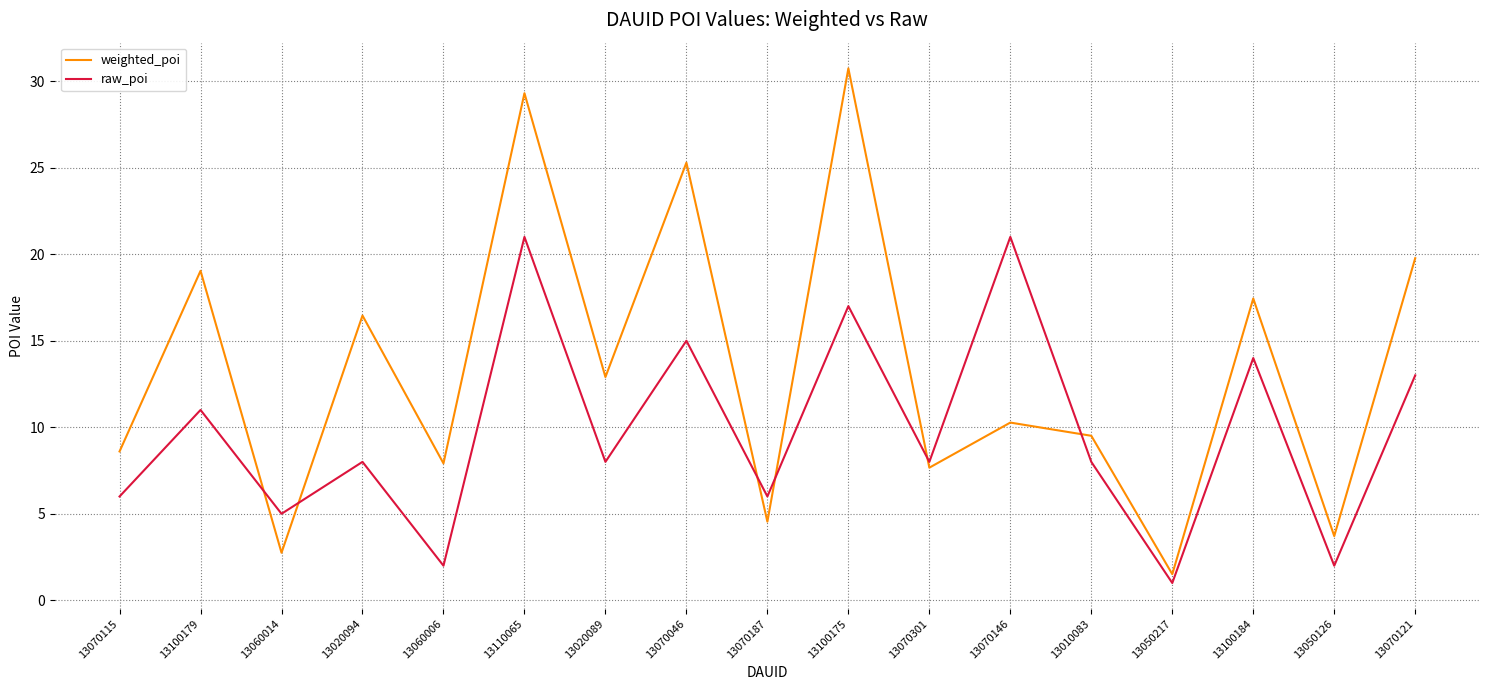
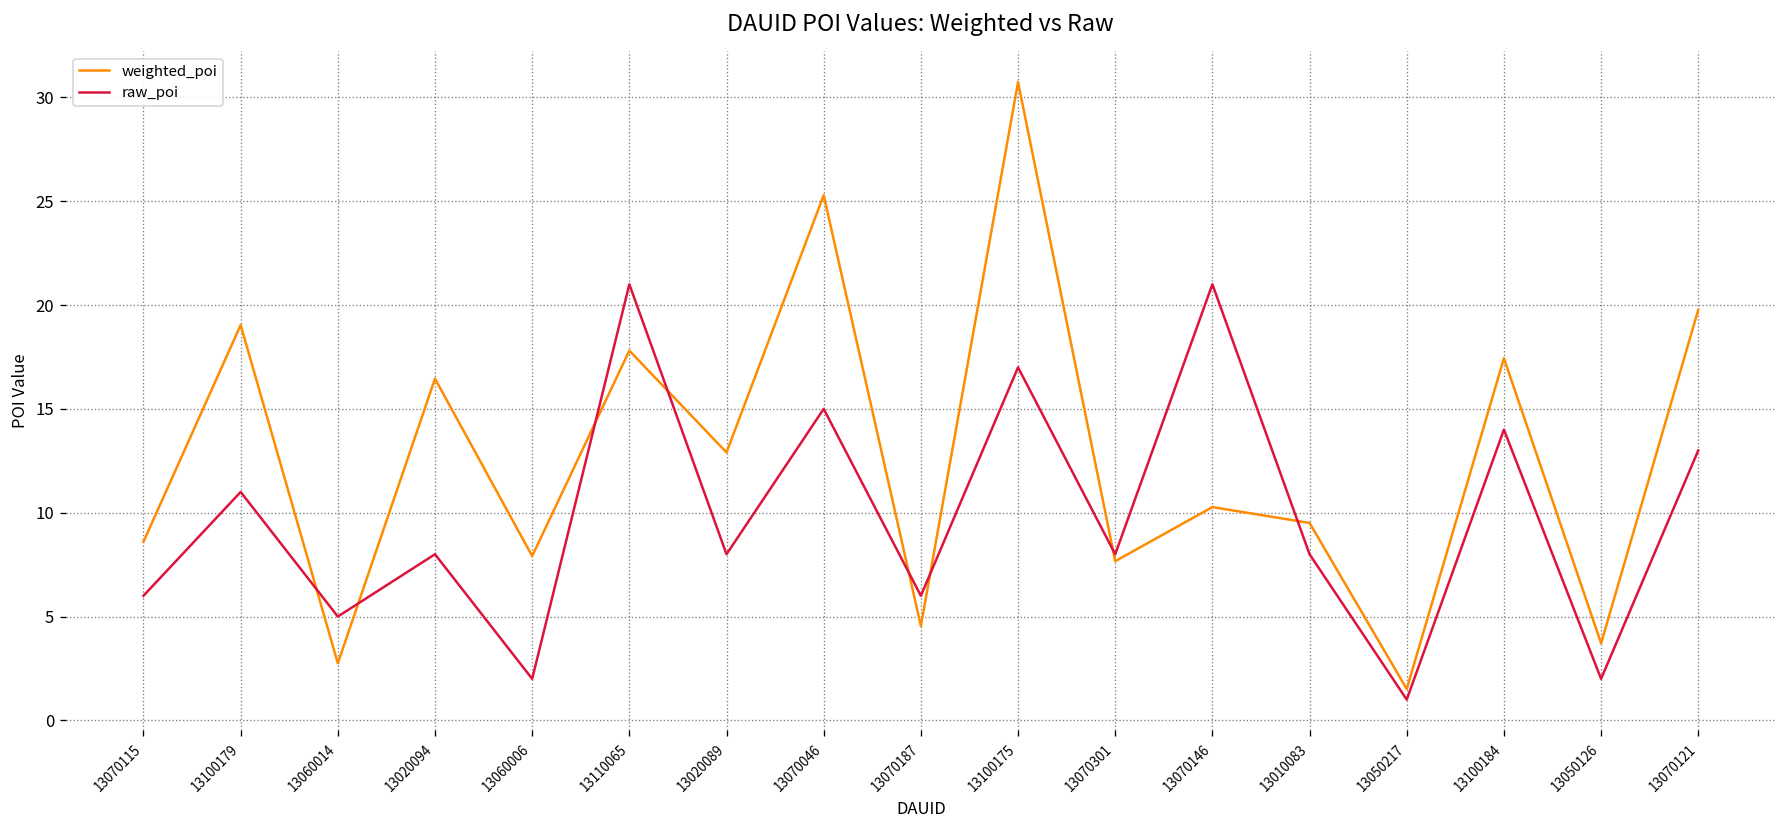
  {
    "weighted_poi": {
      "13070115": 8.6,
      "13100179": 19.0,
      "13060014": 2.7,
      "13020094": 16.5,
      "13060006": 7.9,
-     "13110065": 29.3,
+     "13110065": 17.8,
      "13020089": 12.9,
      "13070046": 25.3,
      "13070187": 4.5,
      "13100175": 30.7,
      "13070301": 7.7,
      "13070146": 10.3,
      "13010083": 9.5,
      "13050217": 1.5,
      "13100184": 17.4,
      "13050126": 3.7,
      "13070121": 19.8
    },
    "raw_poi": {
      "13070115": 6.0,
      "13100179": 11.0,
      "13060014": 5.0,
      "13020094": 8.0,
      "13060006": 2.0,
      "13110065": 21.0,
      "13020089": 8.0,
      "13070046": 15.0,
      "13070187": 6.0,
      "13100175": 17.0,
      "13070301": 8.0,
      "13070146": 21.0,
      "13010083": 8.0,
      "13050217": 1.0,
      "13100184": 14.0,
      "13050126": 2.0,
      "13070121": 13.0
    }
  }
